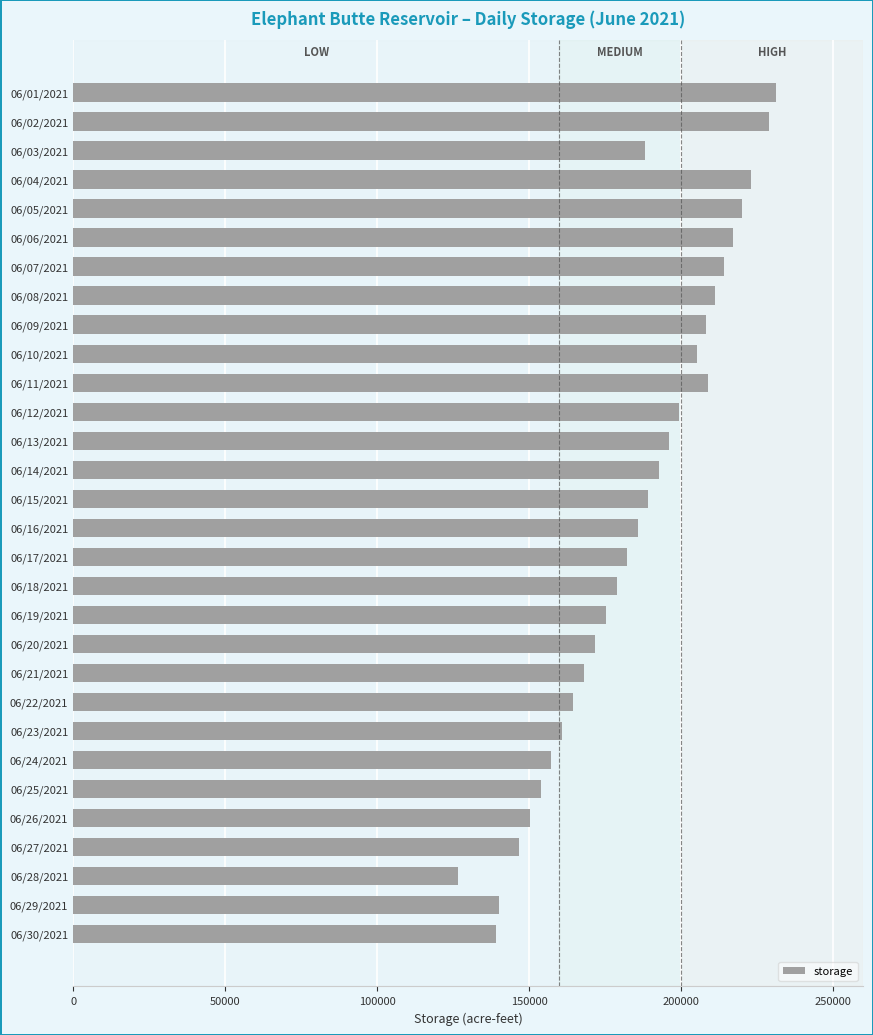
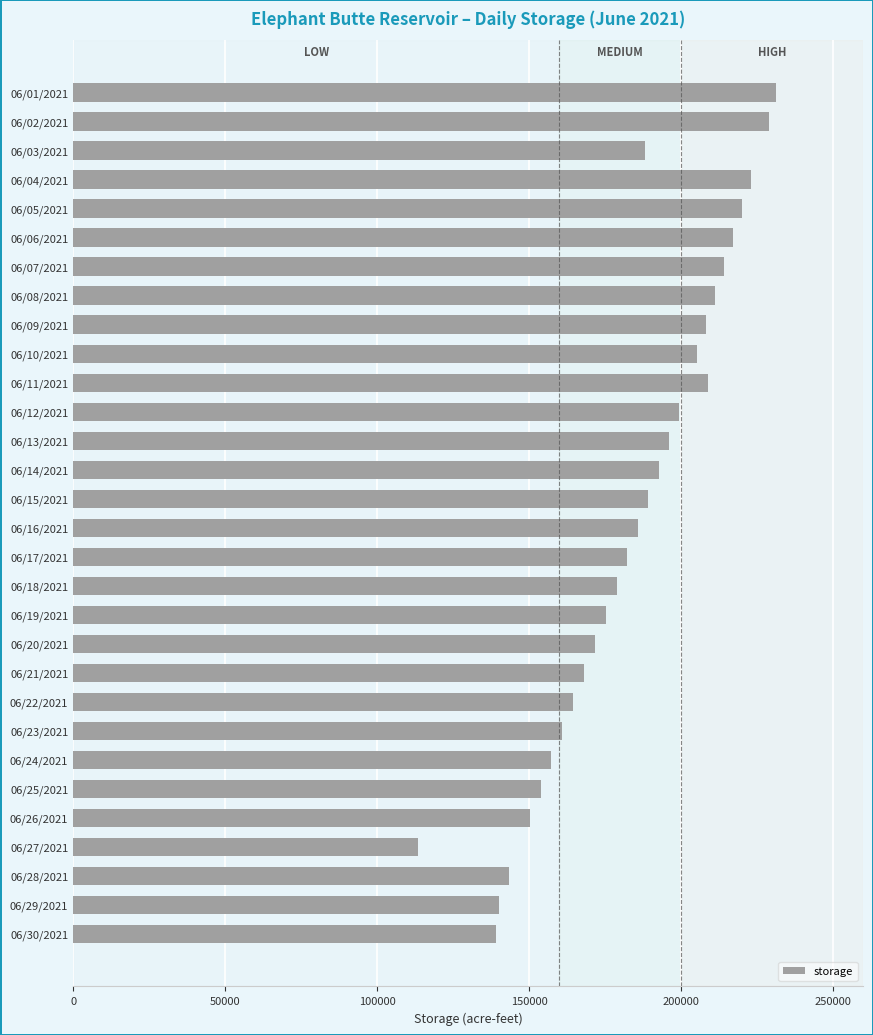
  {
    "06/01/2021": 231000,
    "06/02/2021": 229000,
    "06/03/2021": 188000,
    "06/04/2021": 223000,
    "06/05/2021": 220000,
    "06/06/2021": 217000,
    "06/07/2021": 214000,
    "06/08/2021": 211000,
    "06/09/2021": 208000,
    "06/10/2021": 205000,
    "06/11/2021": 209000,
    "06/12/2021": 199000,
    "06/13/2021": 196000,
    "06/14/2021": 193000,
    "06/15/2021": 189000,
    "06/16/2021": 186000,
    "06/17/2021": 182000,
    "06/18/2021": 179000,
    "06/19/2021": 175000,
    "06/20/2021": 172000,
    "06/21/2021": 168000,
    "06/22/2021": 164000,
    "06/23/2021": 161000,
    "06/24/2021": 157000,
    "06/25/2021": 154000,
    "06/26/2021": 150000,
-   "06/27/2021": 147000,
-   "06/28/2021": 127000,
+   "06/27/2021": 114000,
+   "06/28/2021": 144000,
    "06/29/2021": 140000,
    "06/30/2021": 139000
  }
